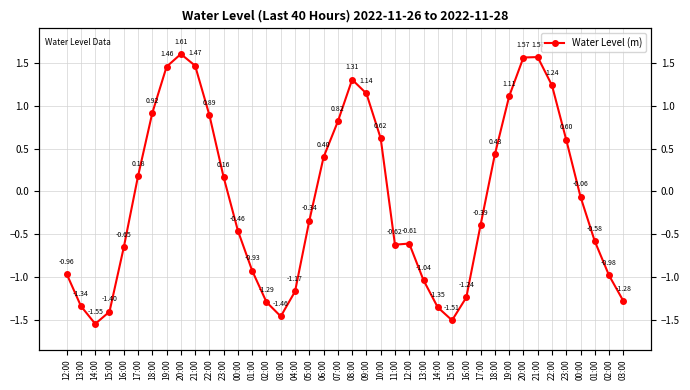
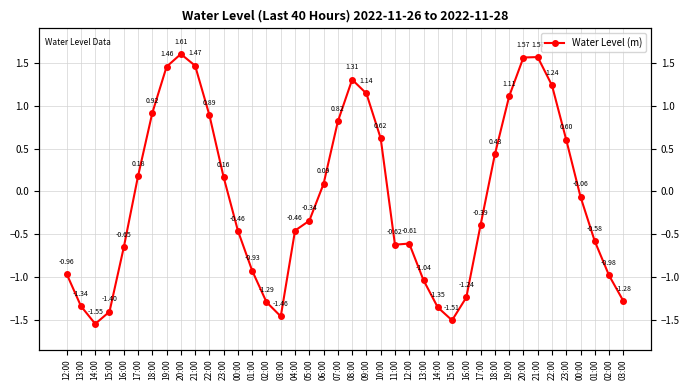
  {
-   "04:00": -1.17,
+   "04:00": -0.46,
    "05:00": -0.34,
-   "06:00": 0.40,
+   "06:00": 0.09,
    "07:00": 0.82,
    "08:00": 1.31,
    "09:00": 1.14,
    "10:00": 0.62,
    "11:00": -0.62
  }
